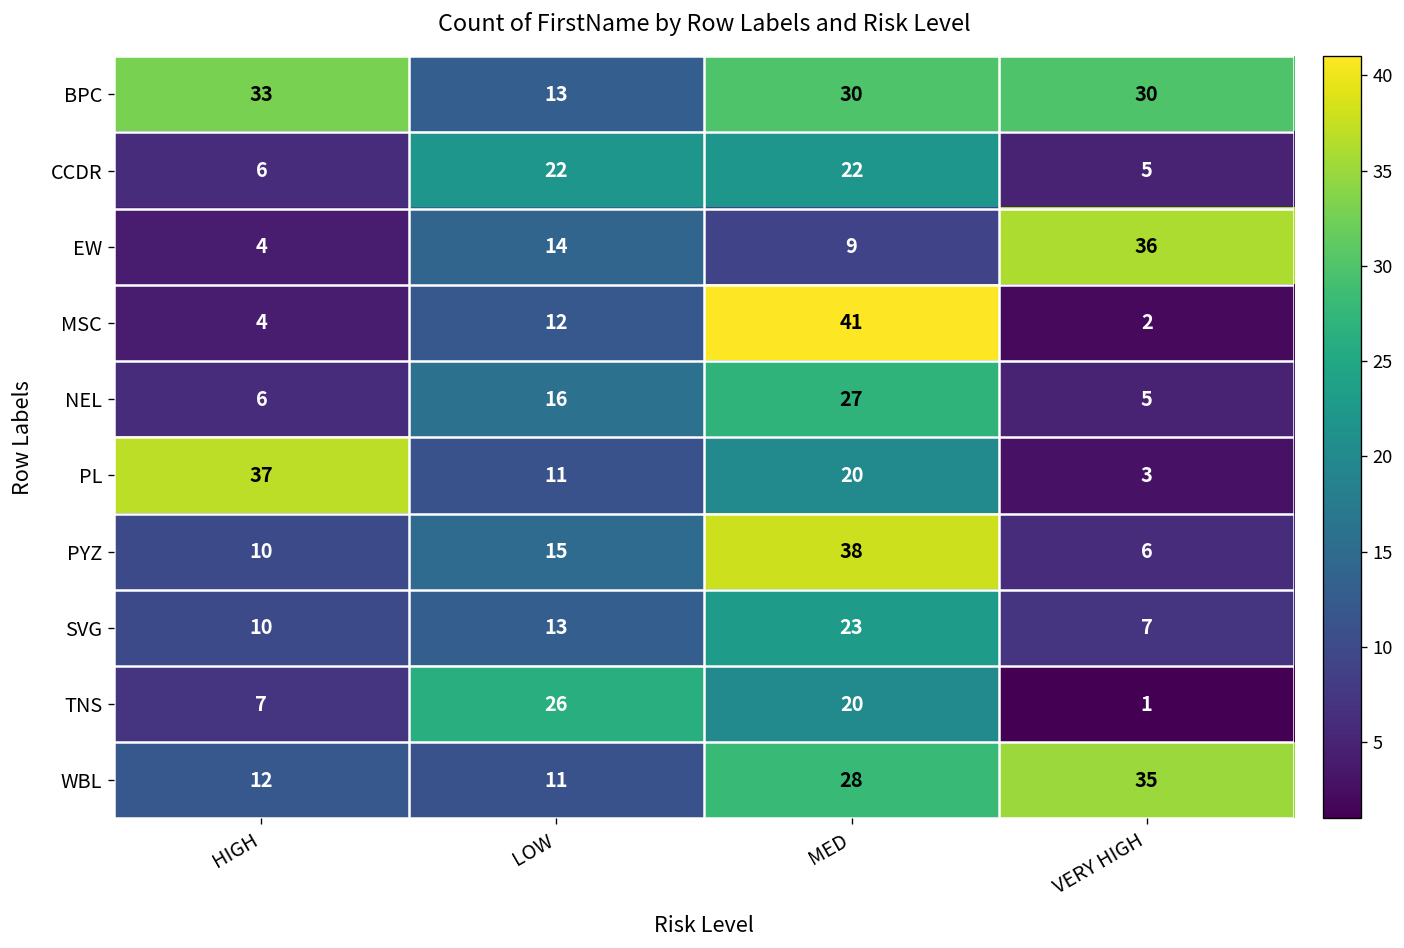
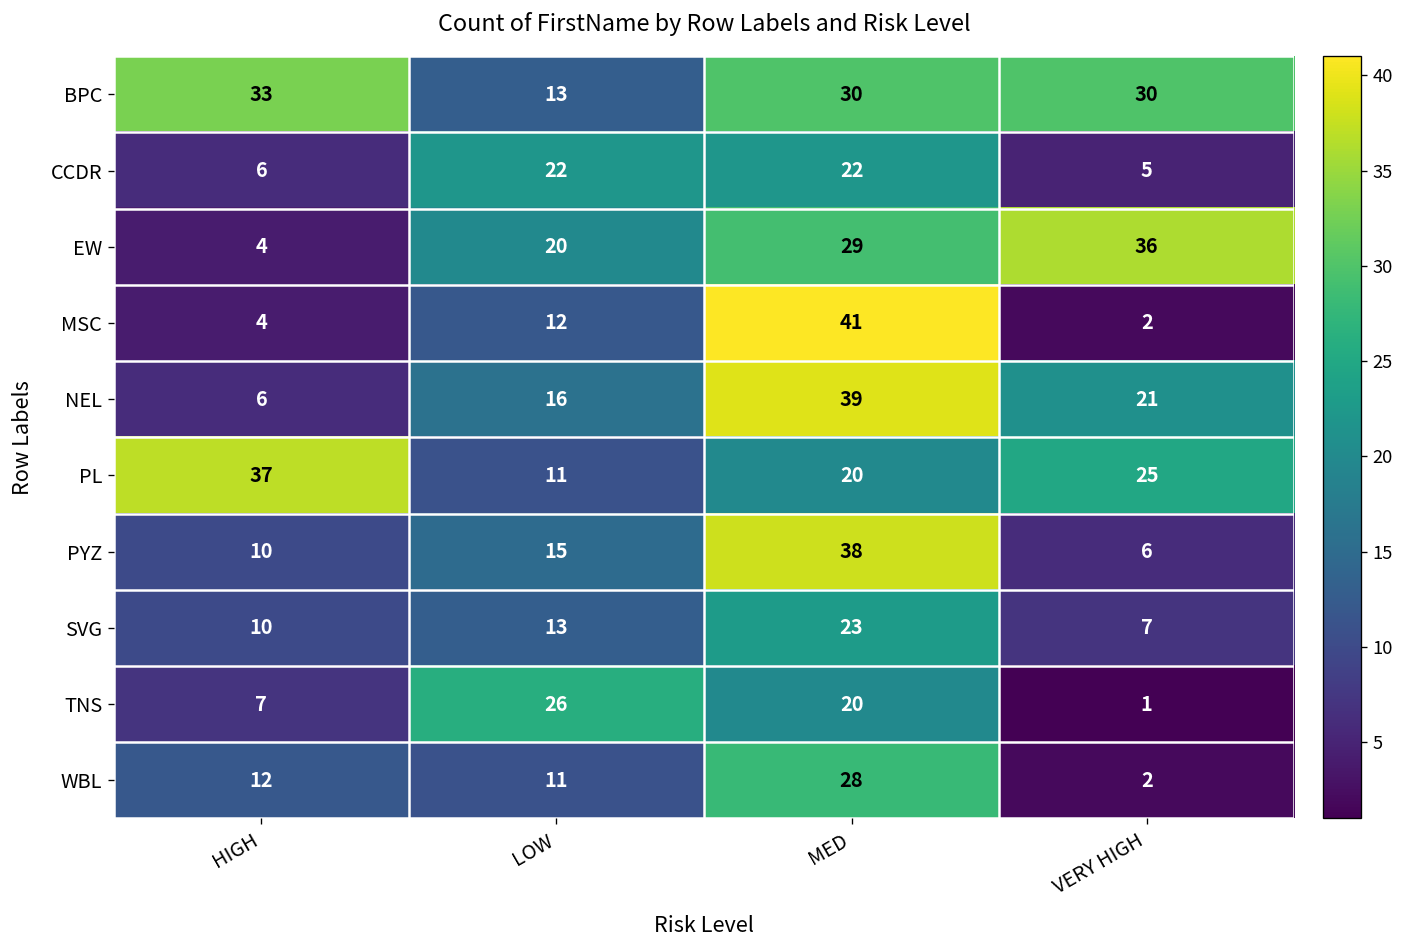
  {
    "BPC": {
      "HIGH": 33,
      "LOW": 13,
      "MED": 30,
      "VERY HIGH": 30
    },
    "CCDR": {
      "HIGH": 6,
      "LOW": 22,
      "MED": 22,
      "VERY HIGH": 5
    },
    "EW": {
      "HIGH": 4,
-     "LOW": 14,
-     "MED": 9,
+     "LOW": 20,
+     "MED": 29,
      "VERY HIGH": 36
    },
    "MSC": {
      "HIGH": 4,
      "LOW": 12,
      "MED": 41,
      "VERY HIGH": 2
    },
    "NEL": {
      "HIGH": 6,
      "LOW": 16,
-     "MED": 27,
-     "VERY HIGH": 5
+     "MED": 39,
+     "VERY HIGH": 21
    },
    "PL": {
      "HIGH": 37,
      "LOW": 11,
      "MED": 20,
-     "VERY HIGH": 3
+     "VERY HIGH": 25
    },
    "PYZ": {
      "HIGH": 10,
      "LOW": 15,
      "MED": 38,
      "VERY HIGH": 6
    },
    "SVG": {
      "HIGH": 10,
      "LOW": 13,
      "MED": 23,
      "VERY HIGH": 7
    },
    "TNS": {
      "HIGH": 7,
      "LOW": 26,
      "MED": 20,
      "VERY HIGH": 1
    },
    "WBL": {
      "HIGH": 12,
      "LOW": 11,
      "MED": 28,
-     "VERY HIGH": 35
+     "VERY HIGH": 2
    }
  }
